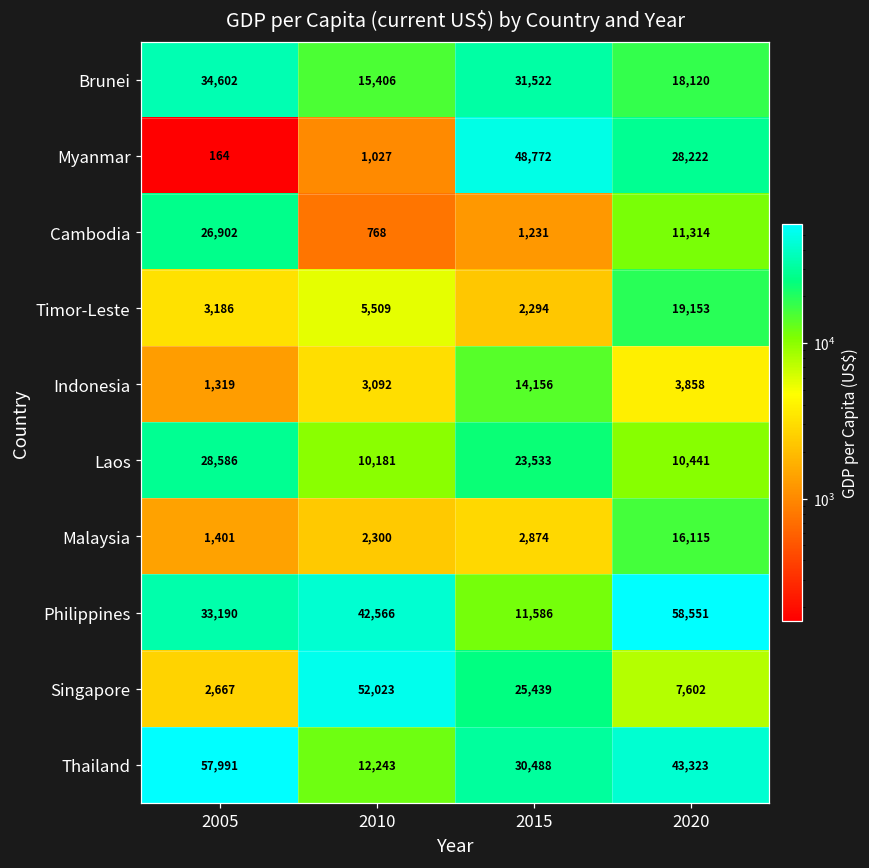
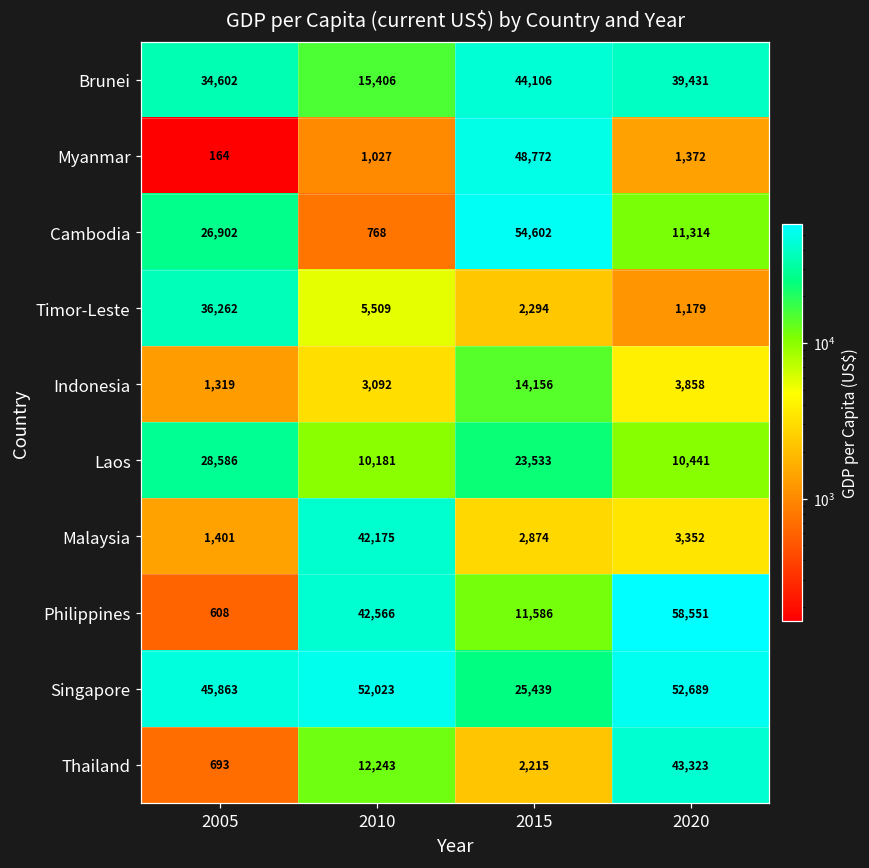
  {
    "Brunei": {
      "2005": "34,602",
      "2010": "15,406",
-     "2015": "31,522",
-     "2020": "18,120"
+     "2015": "44,106",
+     "2020": "39,431"
    },
    "Myanmar": {
      "2005": "164",
      "2010": "1,027",
      "2015": "48,772",
-     "2020": "28,222"
+     "2020": "1,372"
    },
    "Cambodia": {
      "2005": "26,902",
      "2010": "768",
-     "2015": "1,231",
+     "2015": "54,602",
      "2020": "11,314"
    },
    "Timor-Leste": {
-     "2005": "3,186",
+     "2005": "36,262",
      "2010": "5,509",
      "2015": "2,294",
-     "2020": "19,153"
+     "2020": "1,179"
    },
    "Indonesia": {
      "2005": "1,319",
      "2010": "3,092",
      "2015": "14,156",
      "2020": "3,858"
    },
    "Laos": {
      "2005": "28,586",
      "2010": "10,181",
      "2015": "23,533",
      "2020": "10,441"
    },
    "Malaysia": {
      "2005": "1,401",
-     "2010": "2,300",
+     "2010": "42,175",
      "2015": "2,874",
-     "2020": "16,115"
+     "2020": "3,352"
    },
    "Philippines": {
-     "2005": "33,190",
+     "2005": "608",
      "2010": "42,566",
      "2015": "11,586",
      "2020": "58,551"
    },
    "Singapore": {
-     "2005": "2,667",
+     "2005": "45,863",
      "2010": "52,023",
      "2015": "25,439",
-     "2020": "7,602"
+     "2020": "52,689"
    },
    "Thailand": {
-     "2005": "57,991",
+     "2005": "693",
      "2010": "12,243",
-     "2015": "30,488",
+     "2015": "2,215",
      "2020": "43,323"
    }
  }
